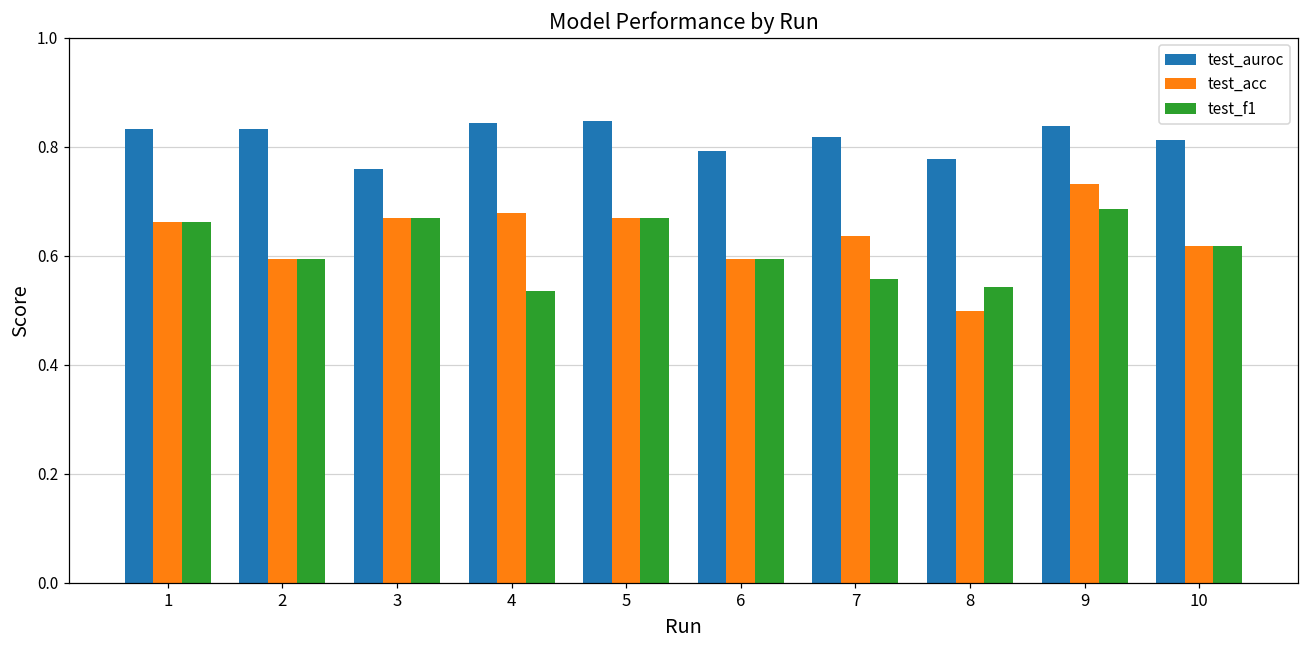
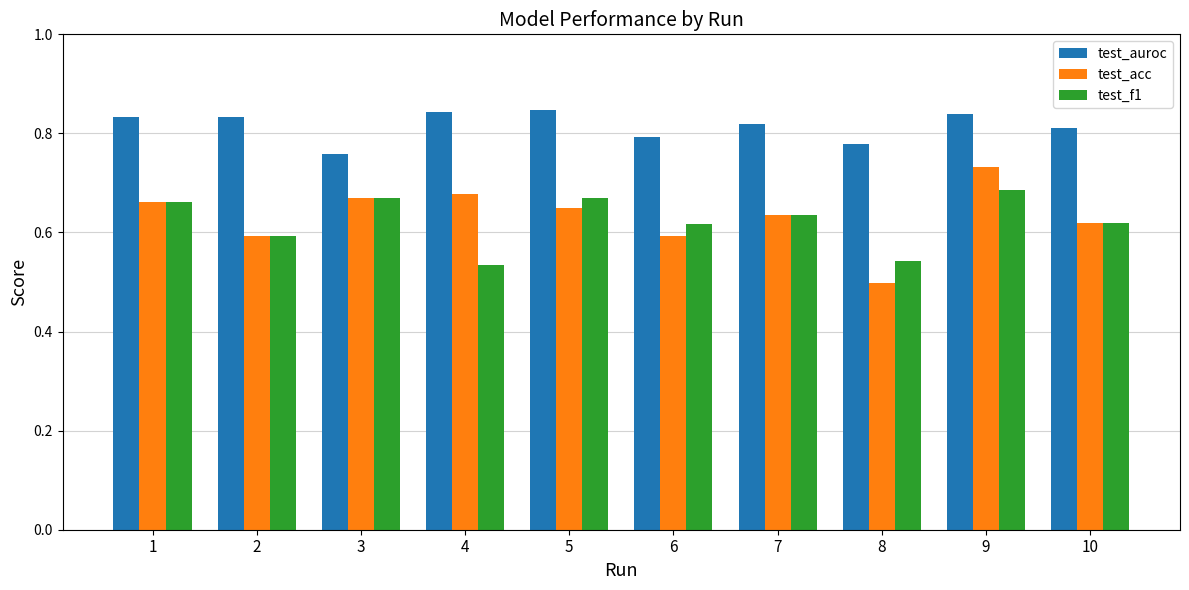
  {
    "test_auroc": {
      "1": 0.83,
      "2": 0.83,
      "3": 0.76,
      "4": 0.84,
      "5": 0.85,
      "6": 0.79,
      "7": 0.82,
      "8": 0.78,
      "9": 0.84,
      "10": 0.81
    },
    "test_acc": {
      "1": 0.66,
      "2": 0.59,
      "3": 0.67,
      "4": 0.68,
-     "5": 0.67,
+     "5": 0.65,
      "6": 0.59,
      "7": 0.64,
      "8": 0.50,
      "9": 0.73,
      "10": 0.62
    },
    "test_f1": {
      "1": 0.66,
      "2": 0.59,
      "3": 0.67,
      "4": 0.53,
      "5": 0.67,
-     "6": 0.59,
-     "7": 0.56,
+     "6": 0.62,
+     "7": 0.64,
      "8": 0.54,
      "9": 0.69,
      "10": 0.62
    }
  }
